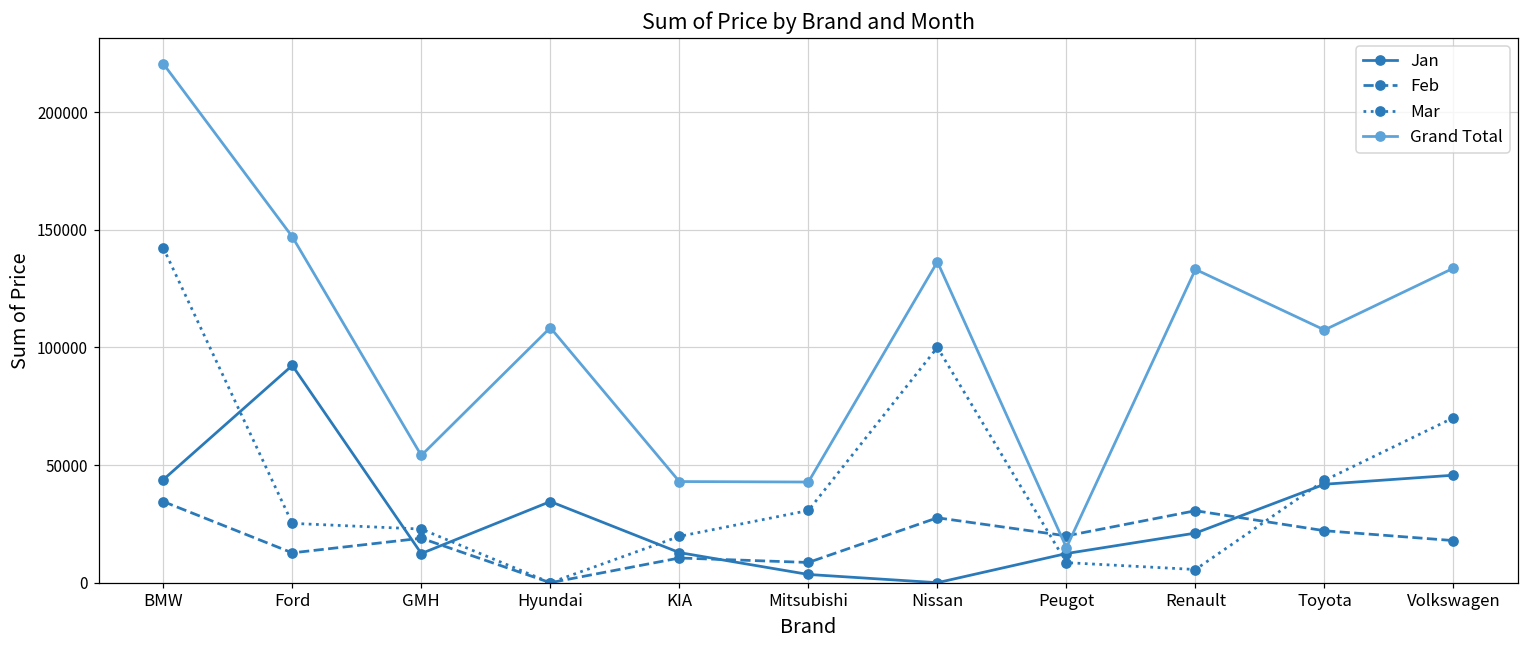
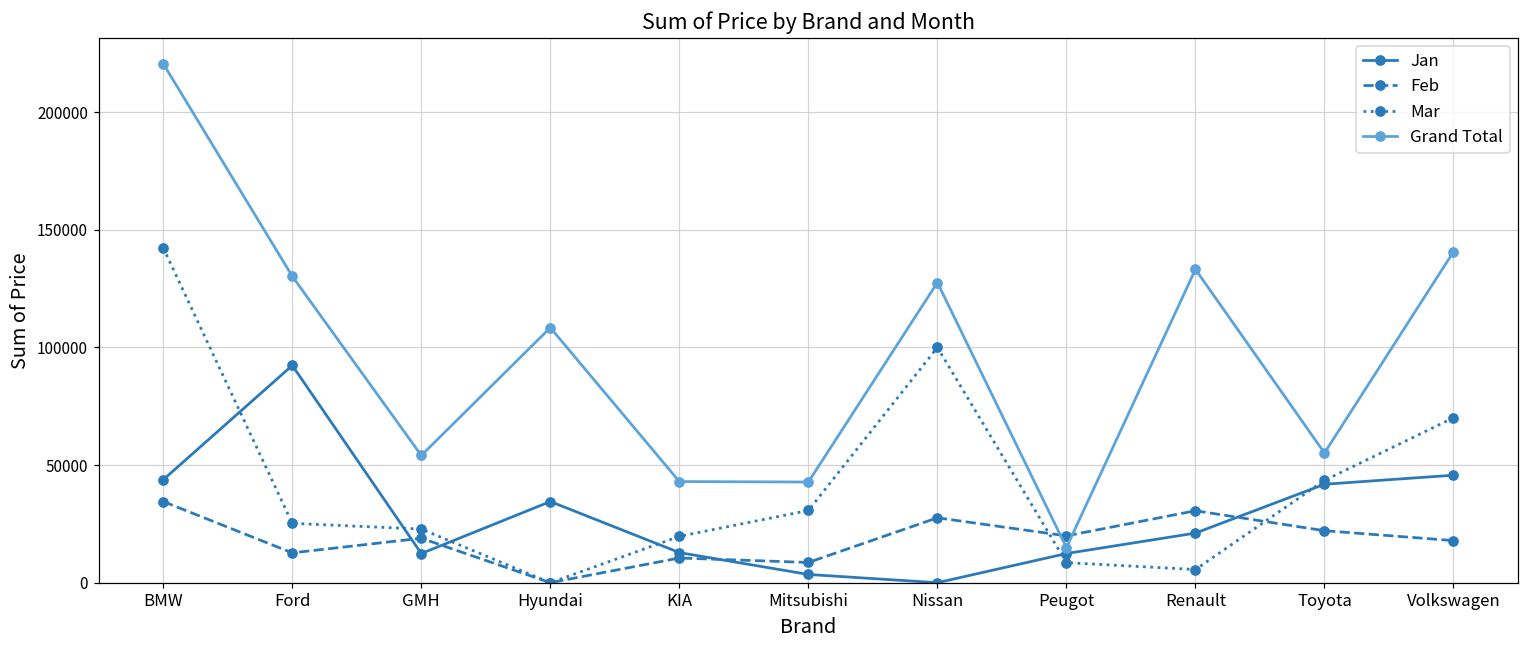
  {
    "Grand Total": {
      "BMW": 221000,
-     "Ford": 147000,
+     "Ford": 130000,
      "GMH": 54000,
      "Hyundai": 108000,
      "KIA": 43000,
      "Mitsubishi": 43000,
-     "Nissan": 136000,
+     "Nissan": 128000,
      "Peugot": 15000,
      "Renault": 133000,
-     "Toyota": 107000,
-     "Volkswagen": 134000
+     "Toyota": 55000,
+     "Volkswagen": 141000
    }
  }
